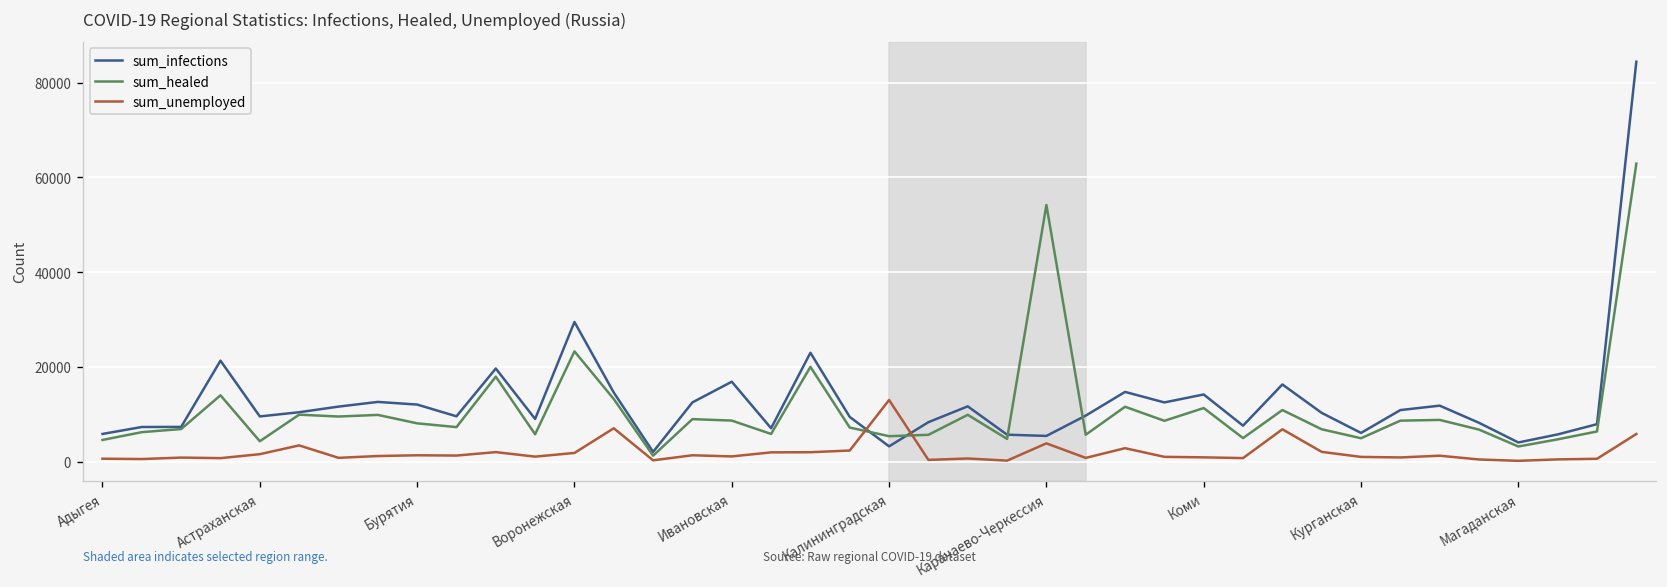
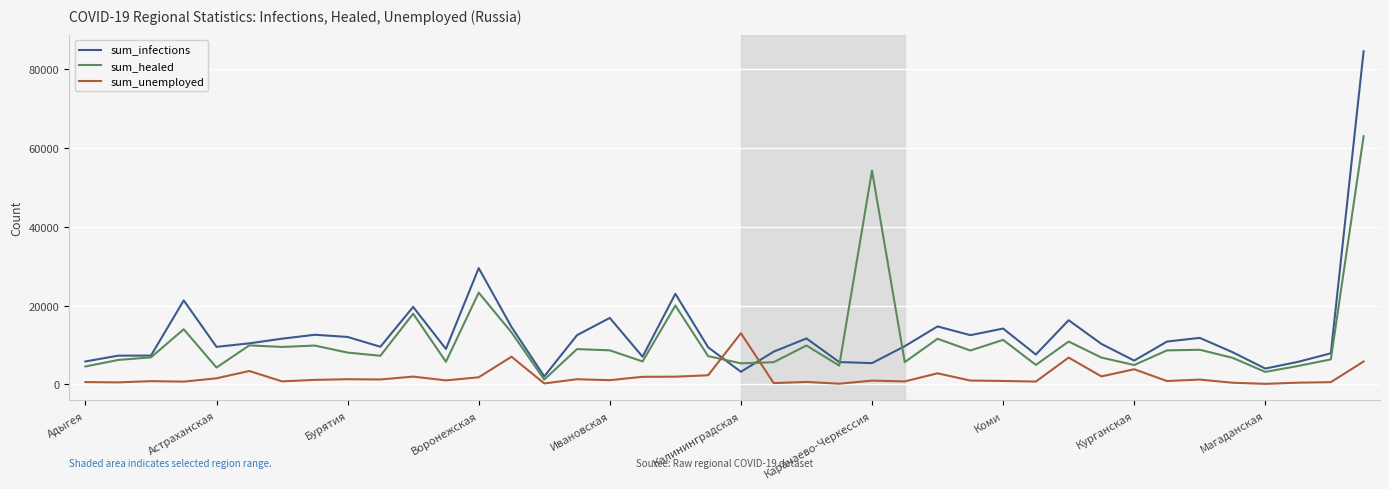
  {
    "sum_infections": {
      "Адыгея": 6000,
      "Астраханская": 10000,
      "Бурятия": 12000,
      "Воронежская": 29000,
      "Ивановская": 17000,
      "Калининградская": 3000,
      "Карачаево-Черкессия": 5000,
      "Коми": 14000,
      "Курганская": 6000,
      "Магаданская": 4000
    },
    "sum_healed": {
      "Адыгея": 5000,
      "Астраханская": 4000,
      "Бурятия": 8000,
      "Воронежская": 23000,
      "Ивановская": 9000,
      "Калининградская": 5000,
      "Карачаево-Черкессия": 54000,
      "Коми": 11000,
      "Курганская": 5000,
      "Магаданская": 3000
    },
    "sum_unemployed": {
      "Адыгея": 1000,
      "Астраханская": 2000,
      "Бурятия": 1000,
      "Воронежская": 2000,
      "Ивановская": 1000,
      "Калининградская": 13000,
-     "Карачаево-Черкессия": 4000,
+     "Карачаево-Черкессия": 1000,
      "Коми": 1000,
-     "Курганская": 1000,
+     "Курганская": 4000,
      "Магаданская": 0
    }
  }
